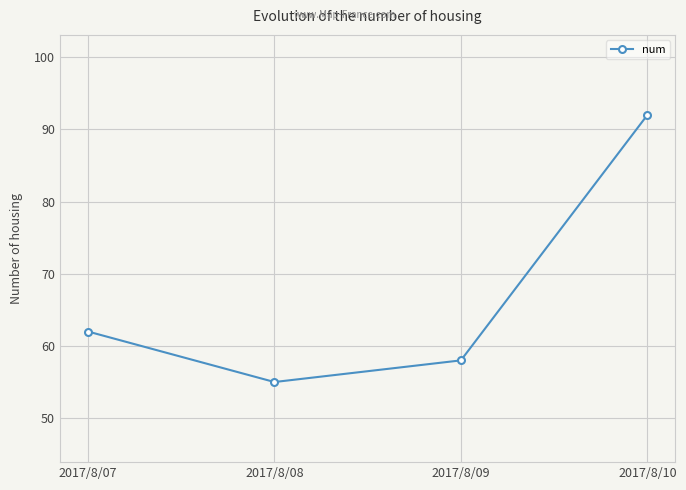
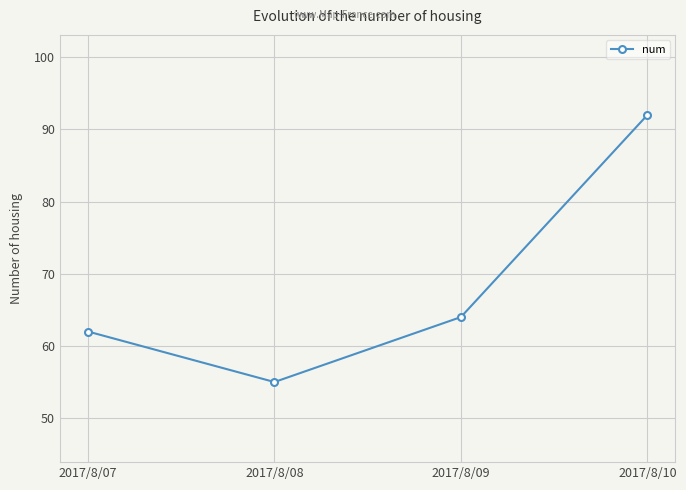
  {
    "2017/8/07": 62,
    "2017/8/08": 55,
-   "2017/8/09": 58,
+   "2017/8/09": 64,
    "2017/8/10": 92
  }
